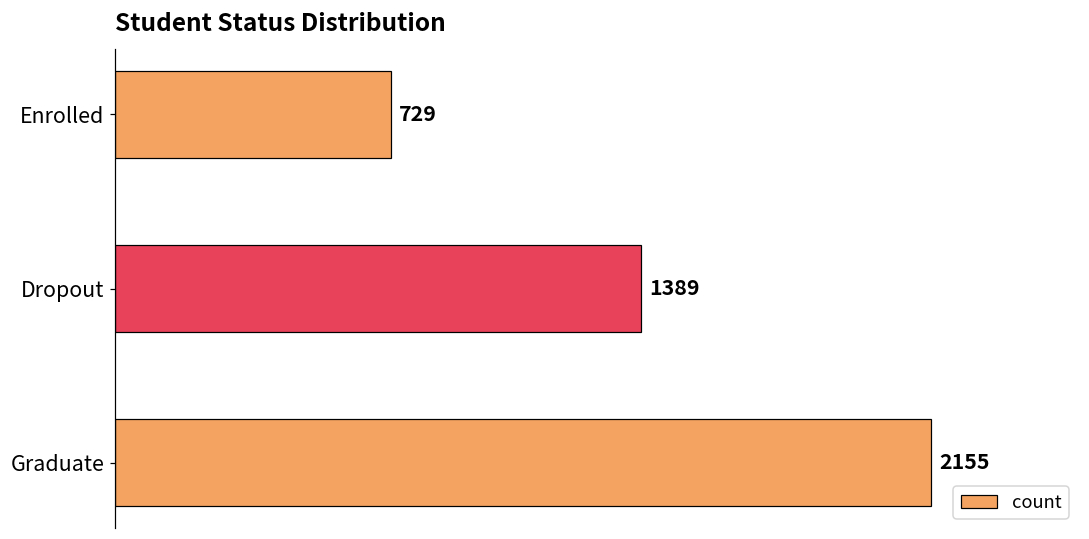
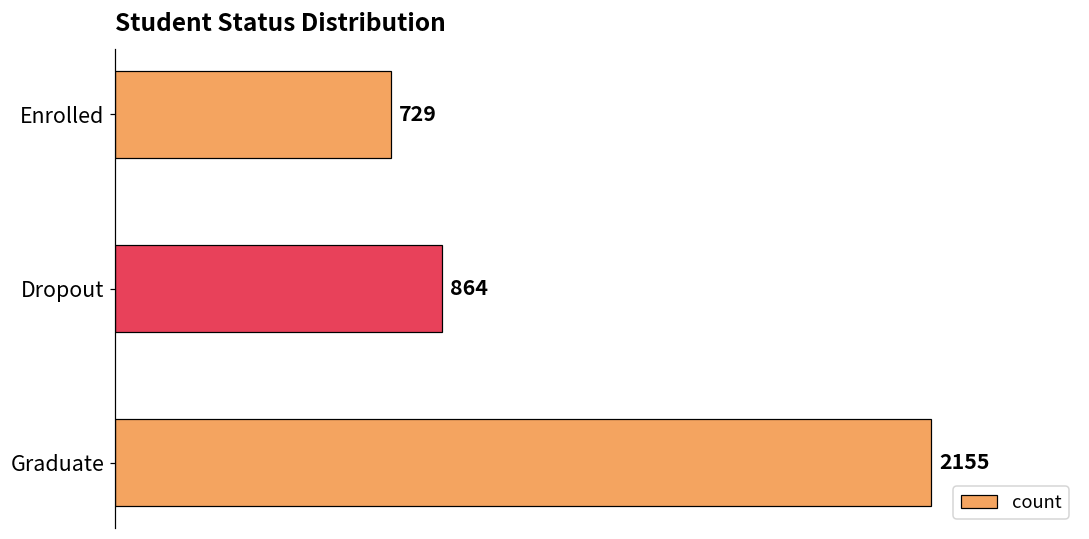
  {
    "Enrolled": 729,
-   "Dropout": 1389,
+   "Dropout": 864,
    "Graduate": 2155
  }
